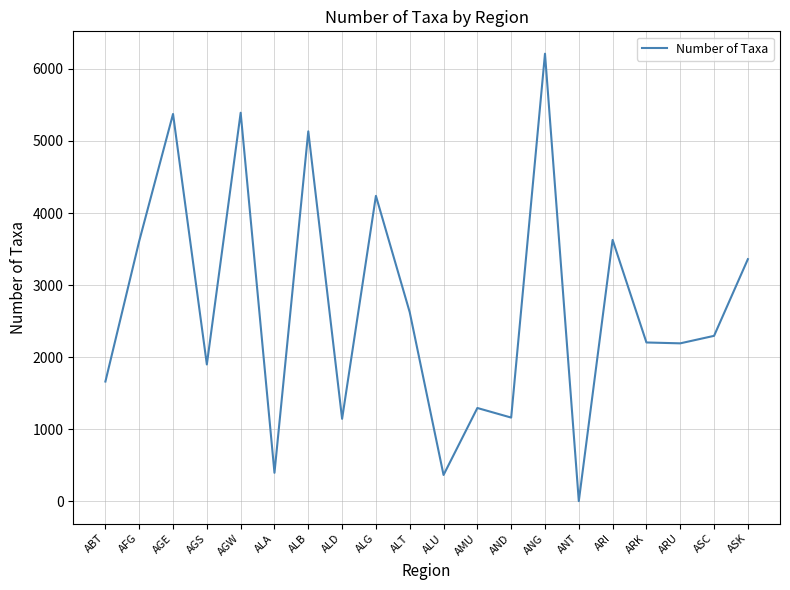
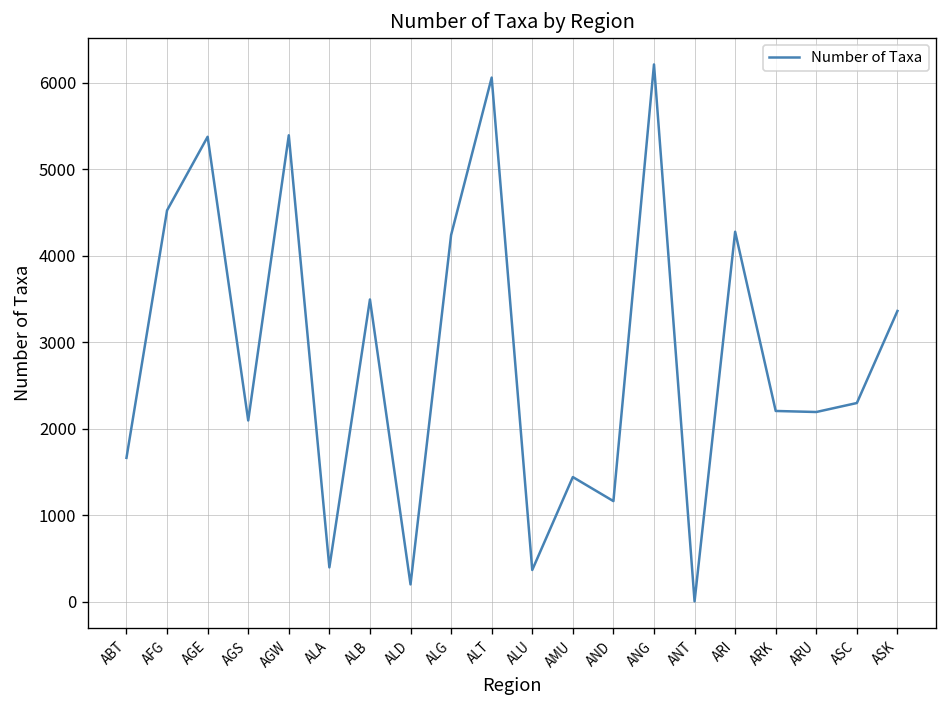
  {
    "ABT": 1700,
-   "AFG": 3600,
+   "AFG": 4500,
    "AGE": 5400,
-   "AGS": 1900,
+   "AGS": 2100,
    "AGW": 5400,
    "ALA": 400,
-   "ALB": 5100,
-   "ALD": 1100,
+   "ALB": 3500,
+   "ALD": 200,
    "ALG": 4200,
-   "ALT": 2600,
+   "ALT": 6100,
    "ALU": 400,
-   "AMU": 1300,
+   "AMU": 1400,
    "AND": 1200,
    "ANG": 6200,
    "ANT": 0,
-   "ARI": 3600,
+   "ARI": 4300,
    "ARK": 2200,
    "ARU": 2200,
    "ASC": 2300,
    "ASK": 3400
  }
